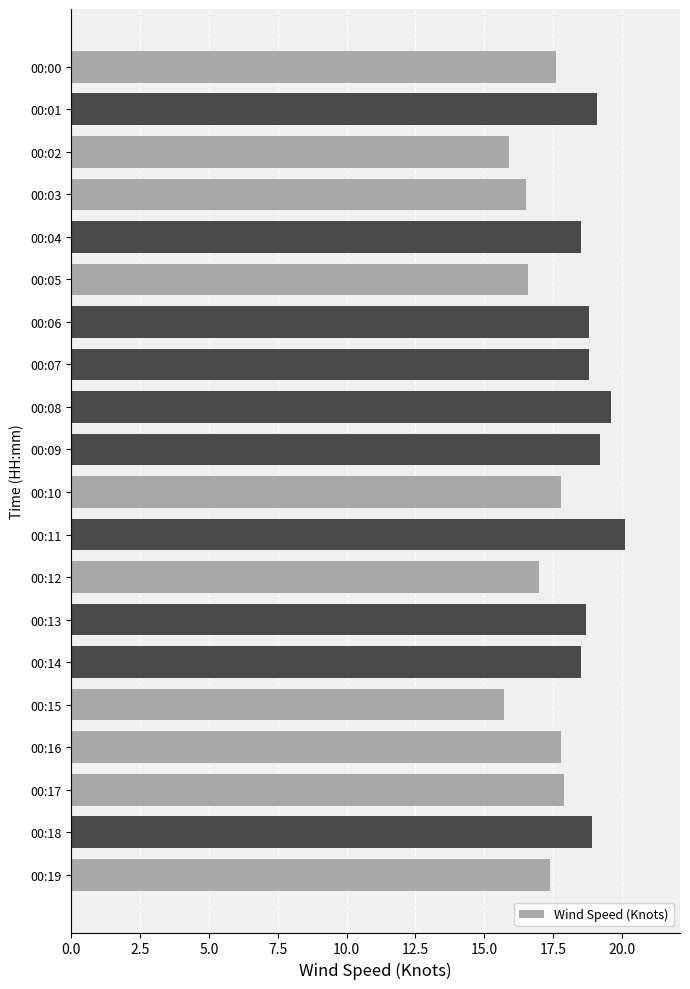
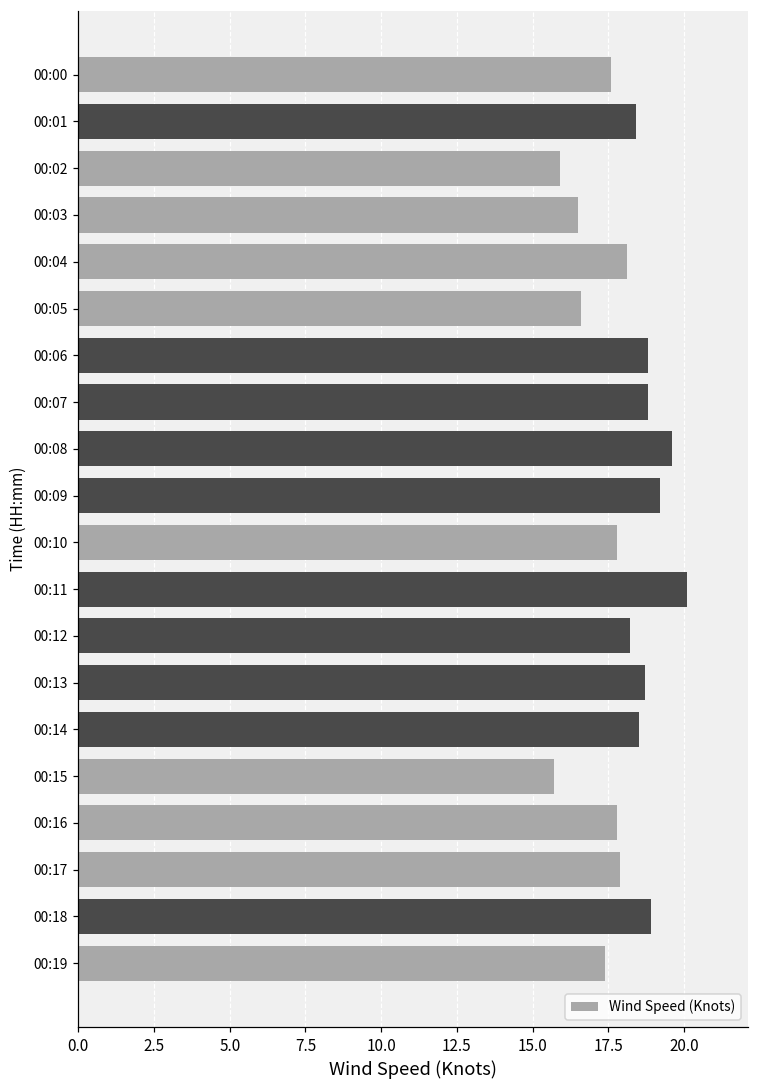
  {
    "00:00": 17.6,
-   "00:01": 19.1,
+   "00:01": 18.4,
    "00:02": 15.9,
    "00:03": 16.5,
-   "00:04": 18.5,
+   "00:04": 18.1,
    "00:05": 16.6,
    "00:06": 18.8,
    "00:07": 18.8,
    "00:08": 19.6,
    "00:09": 19.2,
    "00:10": 17.8,
    "00:11": 20.1,
-   "00:12": 17.0,
+   "00:12": 18.2,
    "00:13": 18.7,
    "00:14": 18.5,
    "00:15": 15.7,
    "00:16": 17.8,
    "00:17": 17.9,
    "00:18": 18.9,
    "00:19": 17.4
  }
